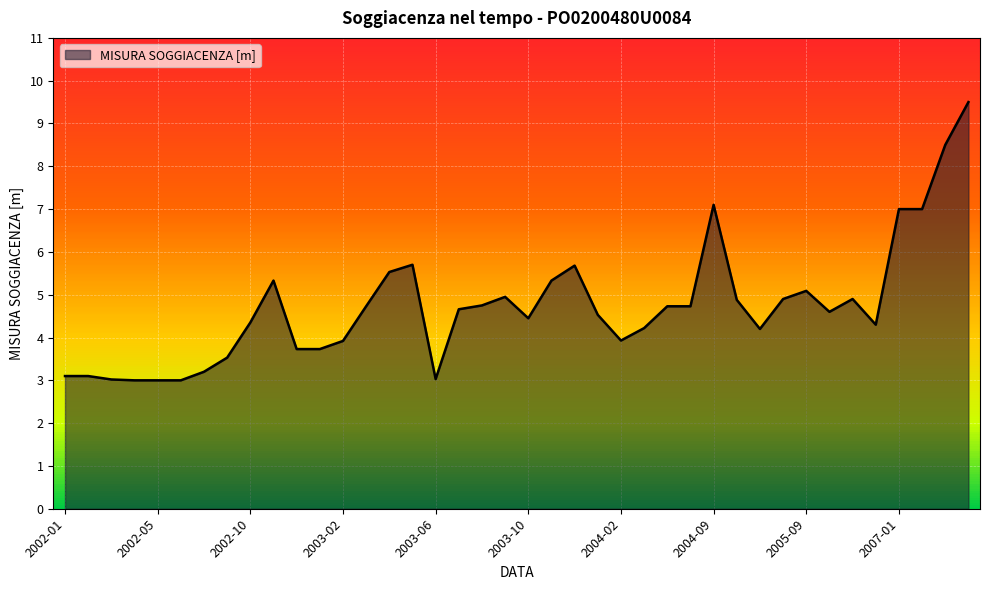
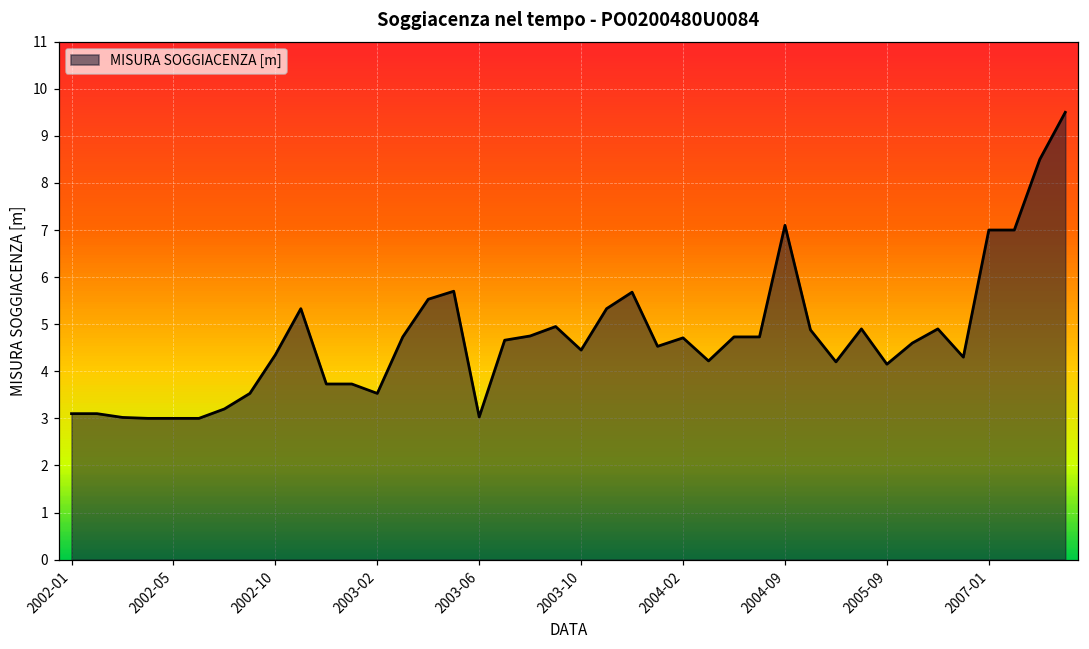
  {
    "2002-01": 3.1,
    "2002-05": 3.0,
    "2002-10": 4.4,
-   "2003-02": 3.9,
+   "2003-02": 3.5,
    "2003-06": 3.0,
    "2003-10": 4.5,
-   "2004-02": 3.9,
+   "2004-02": 4.7,
    "2004-09": 7.1,
-   "2005-09": 5.1,
+   "2005-09": 4.2,
    "2007-01": 7.0
  }
